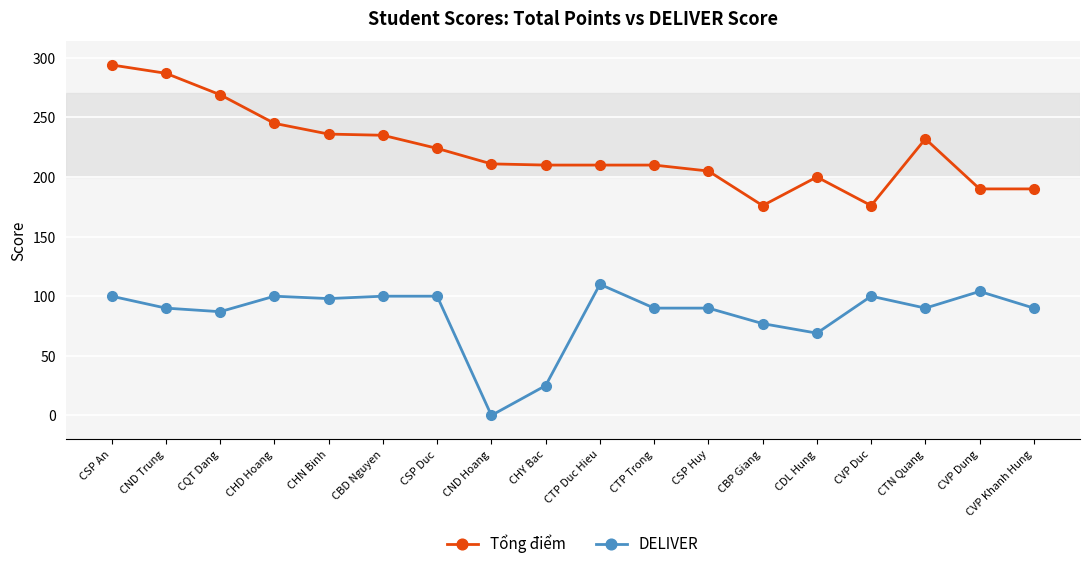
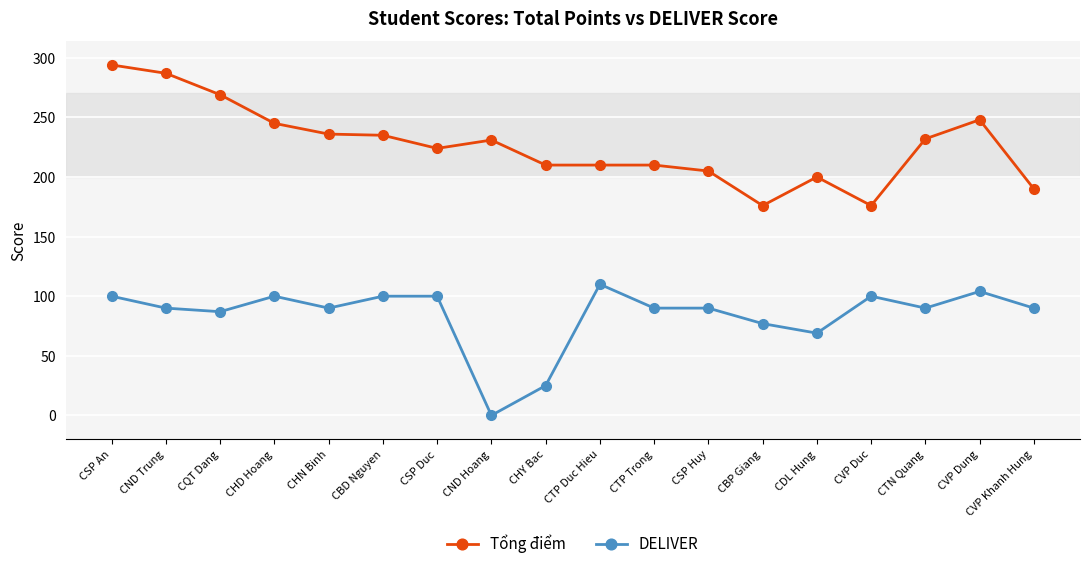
  {
    "Tổng điểm": {
      "CSP An": 294,
      "CND Trung": 287,
      "CQT Dang": 269,
      "CHD Hoang": 245,
      "CHN Binh": 236,
      "CBD Nguyen": 235,
      "CSP Duc": 224,
-     "CND Hoang": 211,
+     "CND Hoang": 231,
      "CHY Bac": 210,
      "CTP Duc Hieu": 210,
      "CTP Trong": 210,
      "CSP Huy": 205,
      "CBP Giang": 176,
      "CDL Hung": 200,
      "CVP Duc": 176,
      "CTN Quang": 232,
-     "CVP Dung": 190,
+     "CVP Dung": 248,
      "CVP Khanh Hung": 190
    },
    "DELIVER": {
      "CSP An": 100,
      "CND Trung": 90,
      "CQT Dang": 87,
      "CHD Hoang": 100,
-     "CHN Binh": 98,
+     "CHN Binh": 90,
      "CBD Nguyen": 100,
      "CSP Duc": 100,
      "CND Hoang": 0,
      "CHY Bac": 25,
      "CTP Duc Hieu": 110,
      "CTP Trong": 90,
      "CSP Huy": 90,
      "CBP Giang": 77,
      "CDL Hung": 69,
      "CVP Duc": 100,
      "CTN Quang": 90,
      "CVP Dung": 104,
      "CVP Khanh Hung": 90
    }
  }
